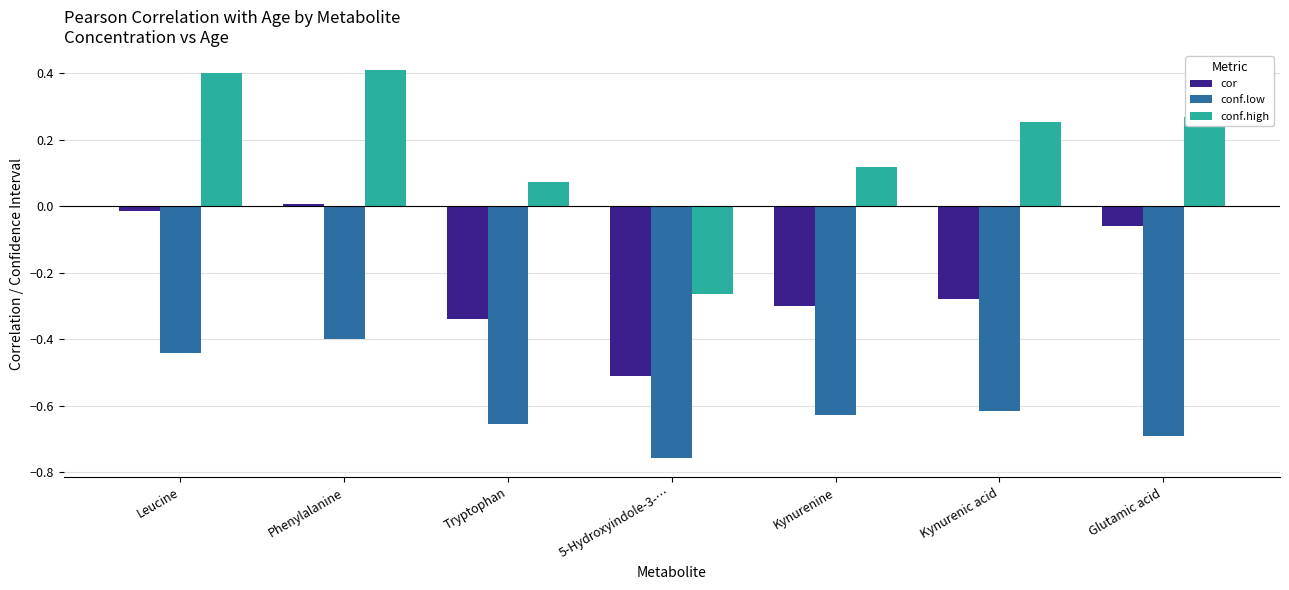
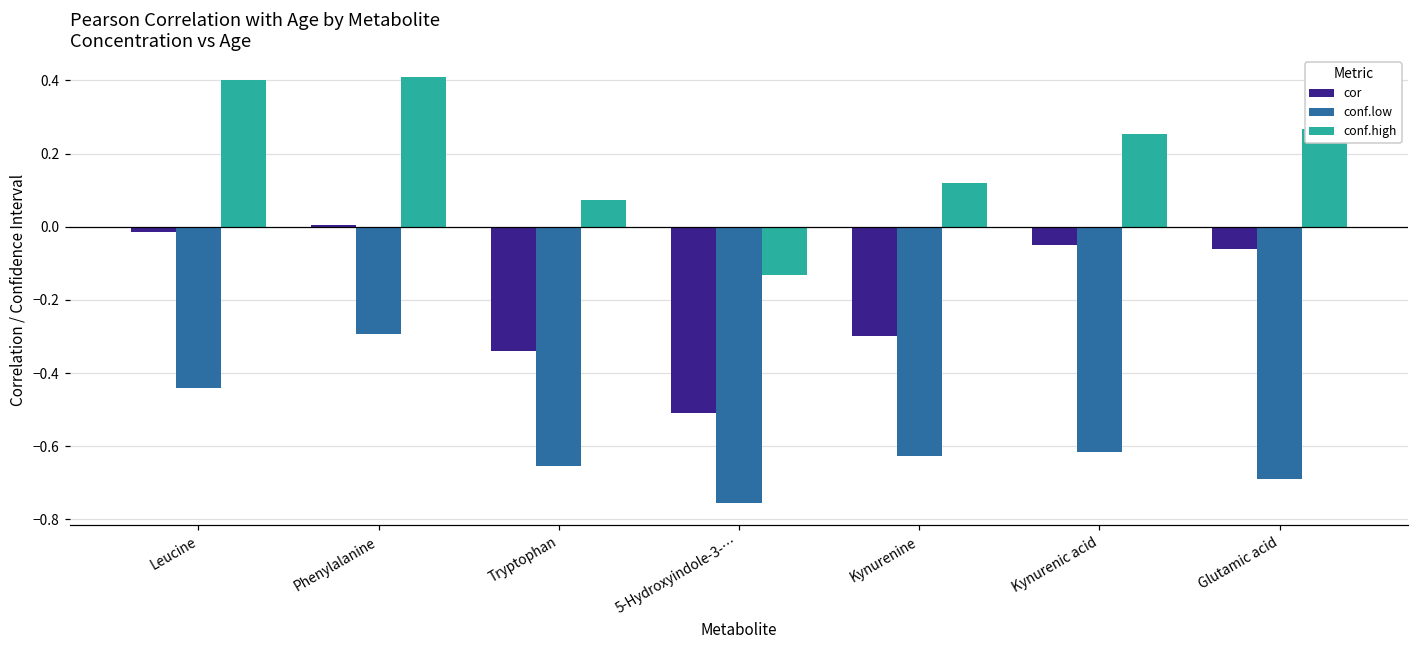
  {
    "cor": {
      "Leucine": -0.01,
      "Tryptophan": -0.34,
      "5-Hydroxyindole-3-…": -0.51,
      "Kynurenine": -0.30,
-     "Kynurenic acid": -0.28,
+     "Kynurenic acid": -0.05,
      "Glutamic acid": -0.06
    },
    "conf.low": {
      "Leucine": -0.44,
-     "Phenylalanine": -0.40,
+     "Phenylalanine": -0.29,
      "Tryptophan": -0.65,
      "5-Hydroxyindole-3-…": -0.76,
      "Kynurenine": -0.63,
      "Kynurenic acid": -0.62,
      "Glutamic acid": -0.69
    },
    "conf.high": {
      "Leucine": 0.40,
      "Phenylalanine": 0.41,
      "Tryptophan": 0.07,
-     "5-Hydroxyindole-3-…": -0.26,
+     "5-Hydroxyindole-3-…": -0.13,
      "Kynurenine": 0.12,
      "Kynurenic acid": 0.25
    }
  }
